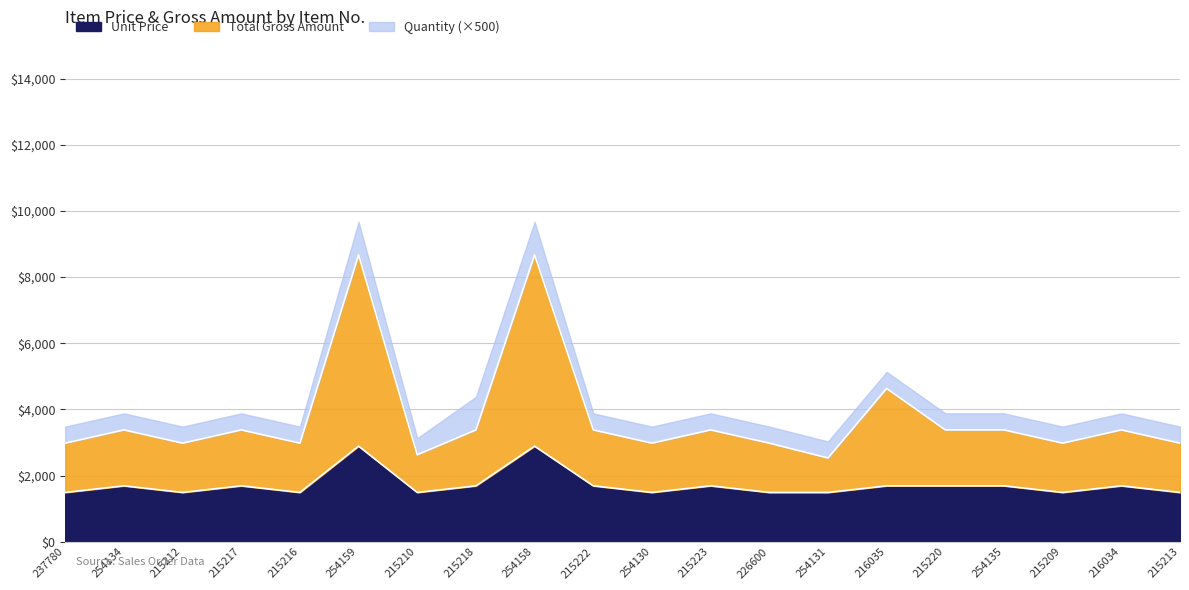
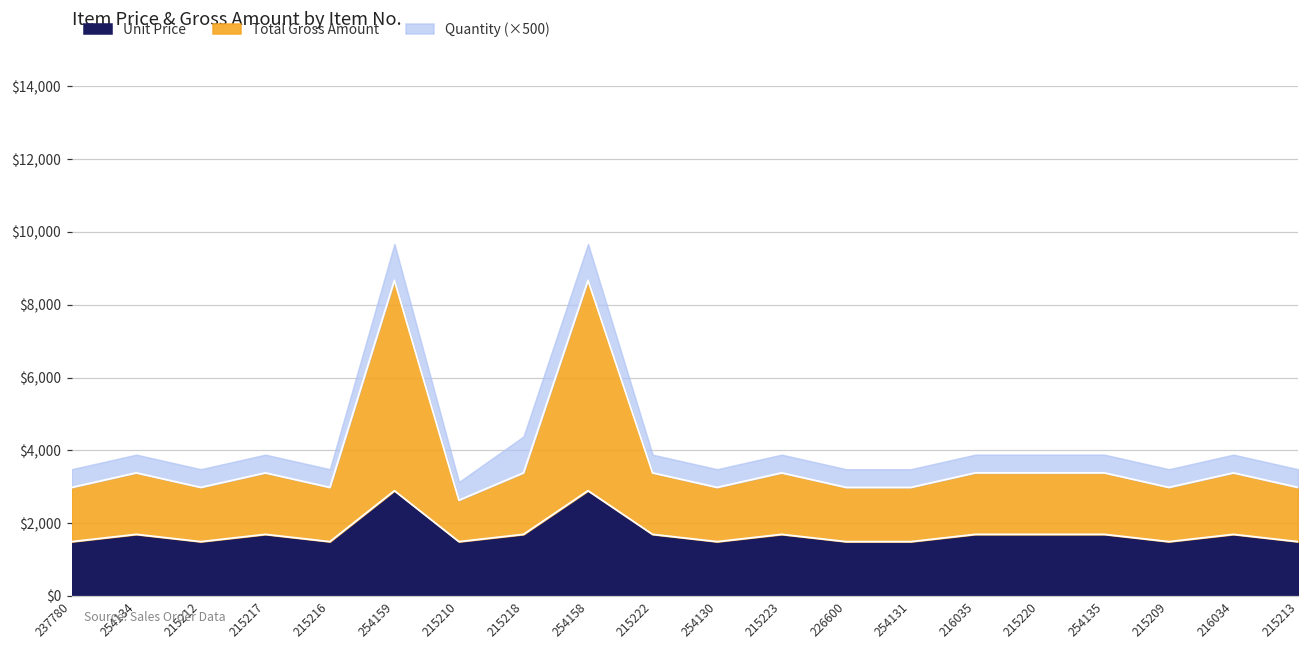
  {
    "Unit Price": {
      "237780": "$1,500",
      "254134": "$1,700",
      "215212": "$1,500",
      "215217": "$1,700",
      "215216": "$1,500",
      "254159": "$2,900",
      "215210": "$1,500",
      "215218": "$1,700",
      "254158": "$2,900",
      "215222": "$1,700",
      "254130": "$1,500",
      "215223": "$1,700",
      "226600": "$1,500",
      "254131": "$1,500",
      "216035": "$1,700",
      "215220": "$1,700",
      "254135": "$1,700",
      "215209": "$1,500",
      "216034": "$1,700",
      "215213": "$1,500"
    },
    "Total Gross Amount": {
      "237780": "$1,500",
      "254134": "$1,700",
      "215212": "$1,500",
      "215217": "$1,700",
      "215216": "$1,500",
      "254159": "$5,800",
      "215210": "$1,100",
      "215218": "$1,700",
      "254158": "$5,800",
      "215222": "$1,700",
      "254130": "$1,500",
      "215223": "$1,700",
      "226600": "$1,500",
-     "254131": "$1,000",
-     "216035": "$2,900",
+     "254131": "$1,500",
+     "216035": "$1,700",
      "215220": "$1,700",
      "254135": "$1,700",
      "215209": "$1,500",
      "216034": "$1,700",
      "215213": "$1,500"
    },
    "Quantity (×500)": {
      "237780": "$500",
      "254134": "$500",
      "215212": "$500",
      "215217": "$500",
      "215216": "$500",
      "254159": "$1,000",
      "215210": "$500",
      "215218": "$1,000",
      "254158": "$1,000",
      "215222": "$500",
      "254130": "$500",
      "215223": "$500",
      "226600": "$500",
      "254131": "$500",
      "216035": "$500",
      "215220": "$500",
      "254135": "$500",
      "215209": "$500",
      "216034": "$500",
      "215213": "$500"
    }
  }
